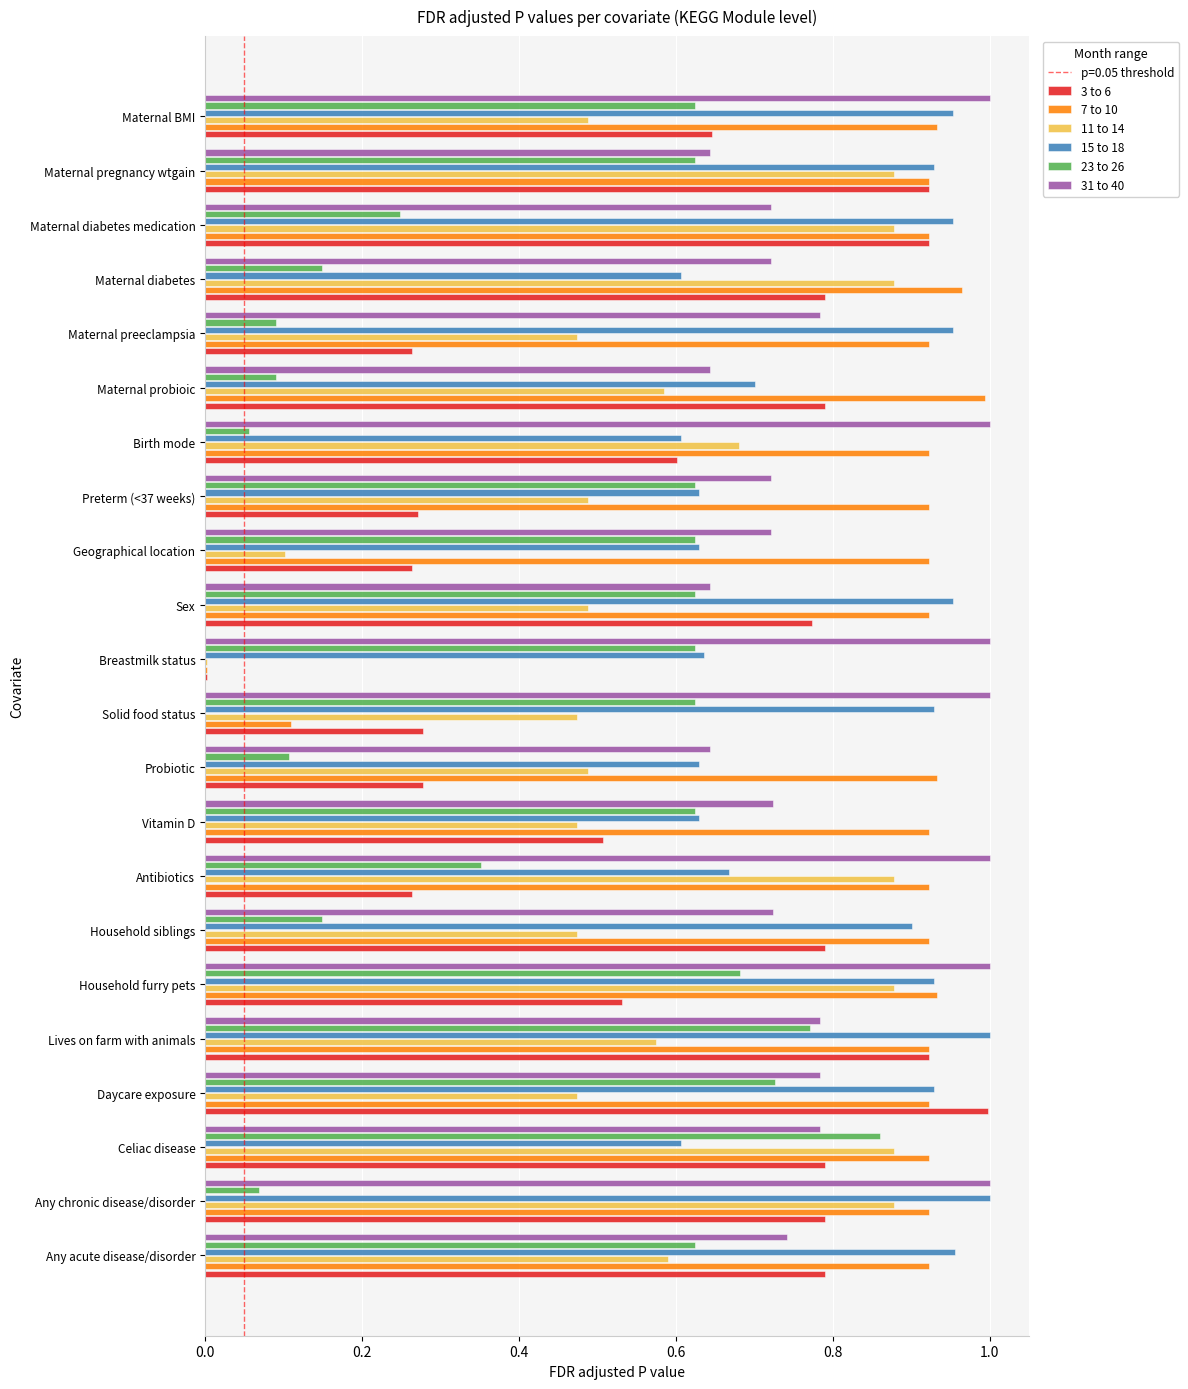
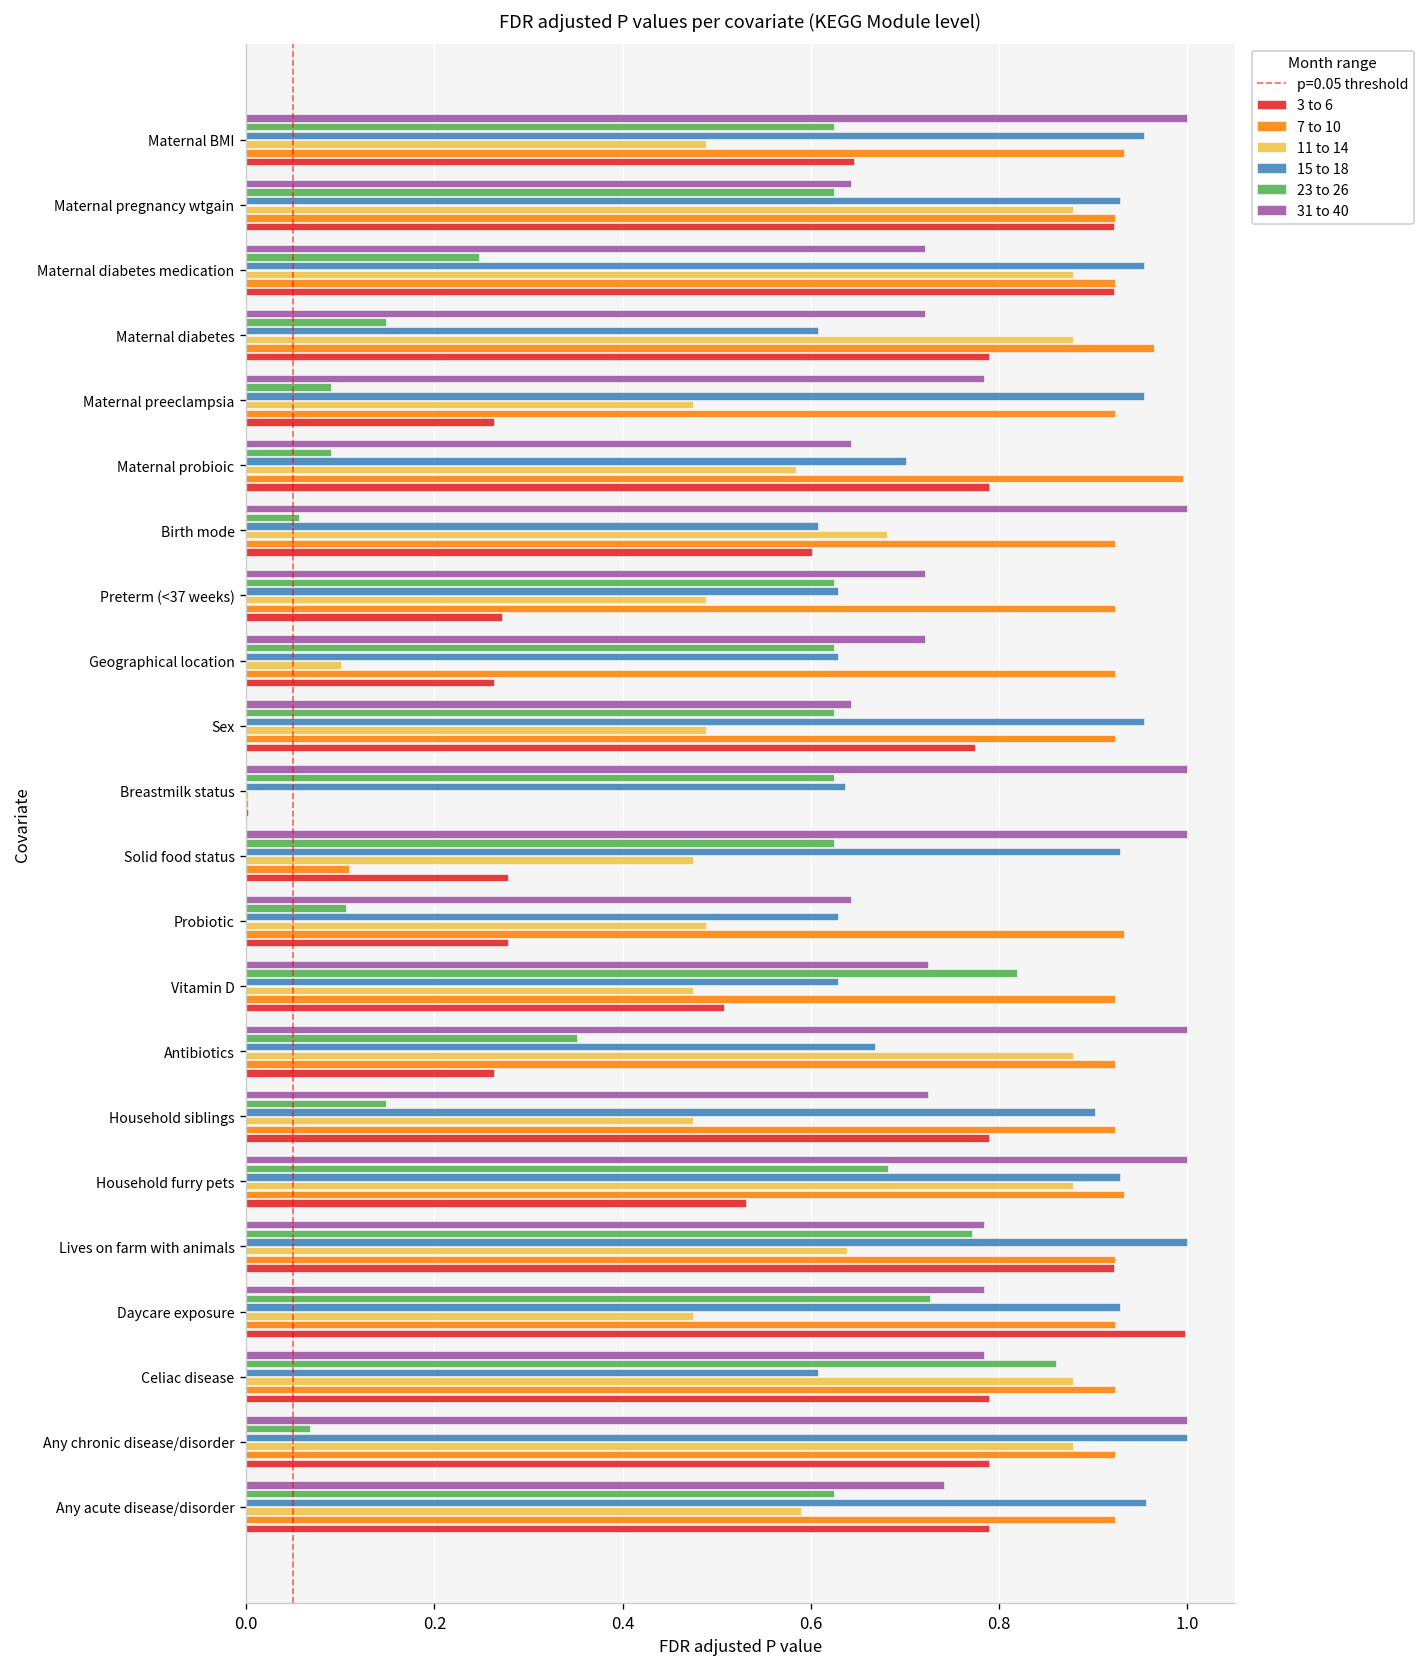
  {
    "3 to 6": {
      "Maternal BMI": 0.65,
      "Maternal pregnancy wtgain": 0.92,
      "Maternal diabetes medication": 0.92,
      "Maternal diabetes": 0.79,
      "Maternal preeclampsia": 0.26,
      "Maternal probioic": 0.79,
      "Birth mode": 0.60,
      "Preterm (<37 weeks)": 0.27,
      "Geographical location": 0.26,
      "Sex": 0.77,
      "Solid food status": 0.28,
      "Probiotic": 0.28,
      "Vitamin D": 0.51,
      "Antibiotics": 0.26,
      "Household siblings": 0.79,
      "Household furry pets": 0.53,
      "Lives on farm with animals": 0.92,
      "Daycare exposure": 1.00,
      "Celiac disease": 0.79,
      "Any chronic disease/disorder": 0.79,
      "Any acute disease/disorder": 0.79
    },
    "7 to 10": {
      "Maternal BMI": 0.93,
      "Maternal pregnancy wtgain": 0.92,
      "Maternal diabetes medication": 0.92,
      "Maternal diabetes": 0.96,
      "Maternal preeclampsia": 0.92,
      "Maternal probioic": 0.99,
      "Birth mode": 0.92,
      "Preterm (<37 weeks)": 0.92,
      "Geographical location": 0.92,
      "Sex": 0.92,
      "Solid food status": 0.11,
      "Probiotic": 0.93,
      "Vitamin D": 0.92,
      "Antibiotics": 0.92,
      "Household siblings": 0.92,
      "Household furry pets": 0.93,
      "Lives on farm with animals": 0.92,
      "Daycare exposure": 0.92,
      "Celiac disease": 0.92,
      "Any chronic disease/disorder": 0.92,
      "Any acute disease/disorder": 0.92
    },
    "11 to 14": {
      "Maternal BMI": 0.49,
      "Maternal pregnancy wtgain": 0.88,
      "Maternal diabetes medication": 0.88,
      "Maternal diabetes": 0.88,
      "Maternal preeclampsia": 0.47,
      "Maternal probioic": 0.58,
      "Birth mode": 0.68,
      "Preterm (<37 weeks)": 0.49,
      "Geographical location": 0.10,
      "Sex": 0.49,
      "Solid food status": 0.47,
      "Probiotic": 0.49,
      "Vitamin D": 0.47,
      "Antibiotics": 0.88,
      "Household siblings": 0.47,
      "Household furry pets": 0.88,
-     "Lives on farm with animals": 0.58,
+     "Lives on farm with animals": 0.64,
      "Daycare exposure": 0.47,
      "Celiac disease": 0.88,
      "Any chronic disease/disorder": 0.88,
      "Any acute disease/disorder": 0.59
    },
    "15 to 18": {
      "Maternal BMI": 0.95,
      "Maternal pregnancy wtgain": 0.93,
      "Maternal diabetes medication": 0.95,
      "Maternal diabetes": 0.61,
      "Maternal preeclampsia": 0.95,
      "Maternal probioic": 0.70,
      "Birth mode": 0.61,
      "Preterm (<37 weeks)": 0.63,
      "Geographical location": 0.63,
      "Sex": 0.95,
      "Breastmilk status": 0.64,
      "Solid food status": 0.93,
      "Probiotic": 0.63,
      "Vitamin D": 0.63,
      "Antibiotics": 0.67,
      "Household siblings": 0.90,
      "Household furry pets": 0.93,
      "Lives on farm with animals": 1.00,
      "Daycare exposure": 0.93,
      "Celiac disease": 0.61,
      "Any chronic disease/disorder": 1.00,
      "Any acute disease/disorder": 0.96
    },
    "23 to 26": {
      "Maternal BMI": 0.62,
      "Maternal pregnancy wtgain": 0.62,
      "Maternal diabetes medication": 0.25,
      "Maternal diabetes": 0.15,
      "Maternal preeclampsia": 0.09,
      "Maternal probioic": 0.09,
      "Birth mode": 0.06,
      "Preterm (<37 weeks)": 0.62,
      "Geographical location": 0.62,
      "Sex": 0.62,
      "Breastmilk status": 0.62,
      "Solid food status": 0.62,
      "Probiotic": 0.11,
-     "Vitamin D": 0.62,
+     "Vitamin D": 0.82,
      "Antibiotics": 0.35,
      "Household siblings": 0.15,
      "Household furry pets": 0.68,
      "Lives on farm with animals": 0.77,
      "Daycare exposure": 0.73,
      "Celiac disease": 0.86,
      "Any chronic disease/disorder": 0.07,
      "Any acute disease/disorder": 0.62
    },
    "31 to 40": {
      "Maternal BMI": 1.00,
      "Maternal pregnancy wtgain": 0.64,
      "Maternal diabetes medication": 0.72,
      "Maternal diabetes": 0.72,
      "Maternal preeclampsia": 0.78,
      "Maternal probioic": 0.64,
      "Birth mode": 1.00,
      "Preterm (<37 weeks)": 0.72,
      "Geographical location": 0.72,
      "Sex": 0.64,
      "Breastmilk status": 1.00,
      "Solid food status": 1.00,
      "Probiotic": 0.64,
      "Vitamin D": 0.72,
      "Antibiotics": 1.00,
      "Household siblings": 0.72,
      "Household furry pets": 1.00,
      "Lives on farm with animals": 0.78,
      "Daycare exposure": 0.78,
      "Celiac disease": 0.78,
      "Any chronic disease/disorder": 1.00,
      "Any acute disease/disorder": 0.74
    }
  }
